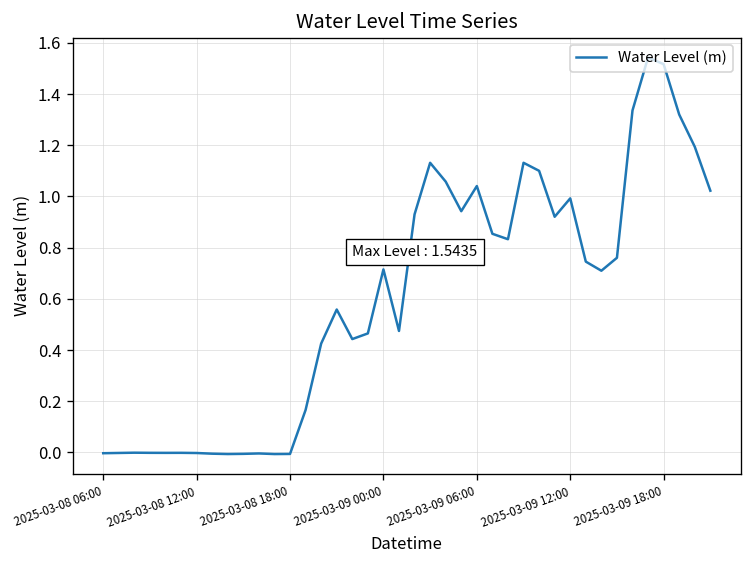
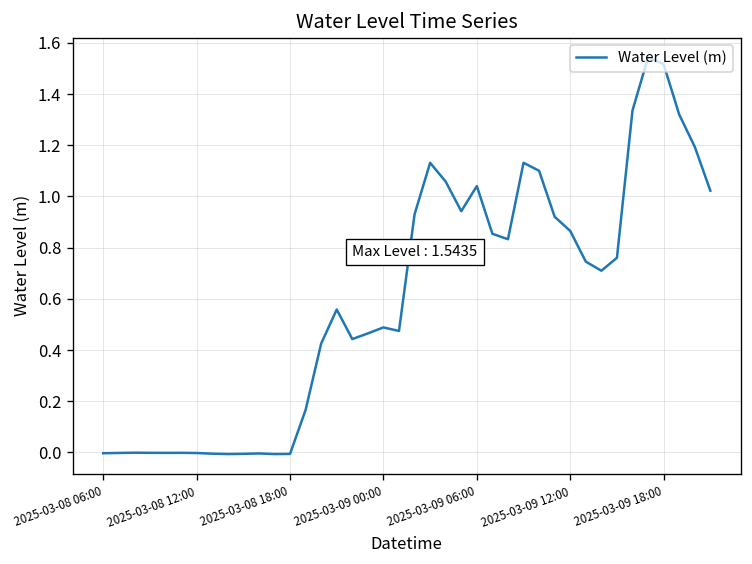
  {
    "2025-03-08 06:00": 0.00,
    "2025-03-08 12:00": 0.00,
    "2025-03-08 18:00": -0.01,
-   "2025-03-09 00:00": 0.71,
+   "2025-03-09 00:00": 0.49,
    "2025-03-09 06:00": 1.04,
-   "2025-03-09 12:00": 0.99
+   "2025-03-09 12:00": 0.87
  }
